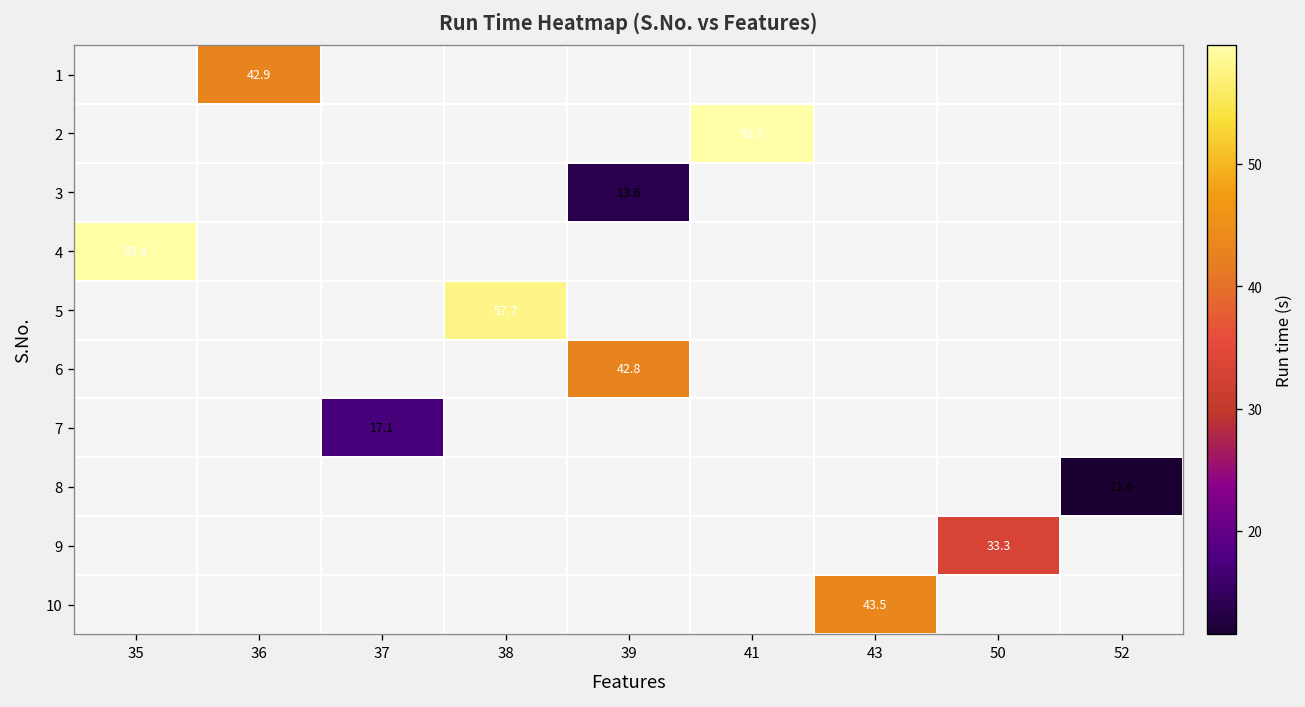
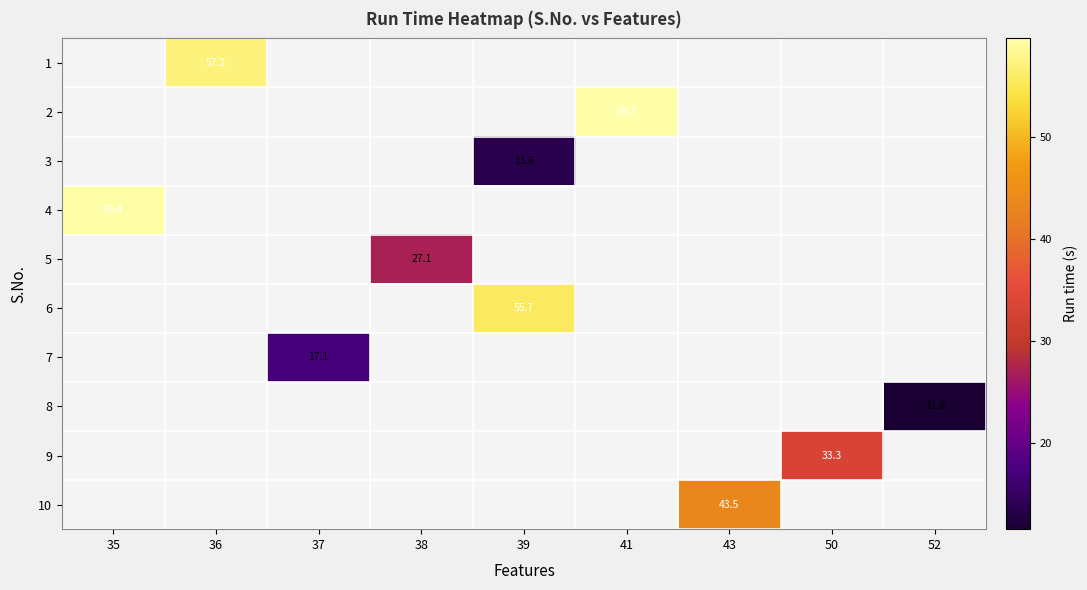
  {
    "1": {
-     "36": 42.9
+     "36": 57.2
    },
    "2": {
      "41": 59.7
    },
    "3": {
      "39": 13.6
    },
    "4": {
      "35": 59.4
    },
    "5": {
-     "38": 57.7
+     "38": 27.1
    },
    "6": {
-     "39": 42.8
+     "39": 55.7
    },
    "7": {
      "37": 17.1
    },
    "8": {
      "52": 11.6
    },
    "9": {
      "50": 33.3
    },
    "10": {
      "43": 43.5
    }
  }
